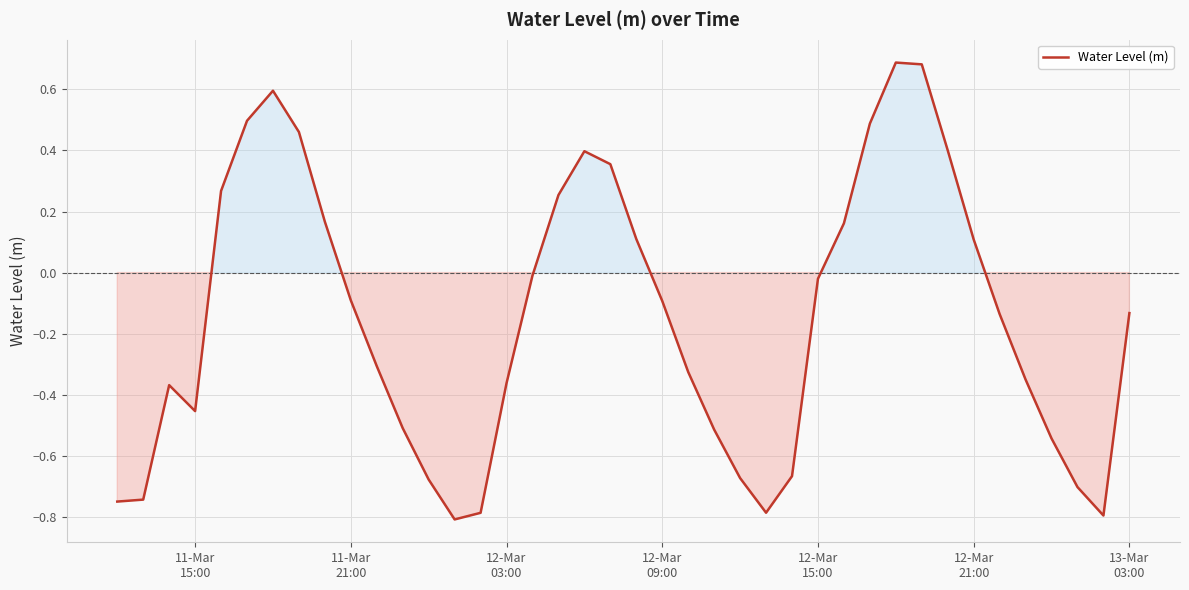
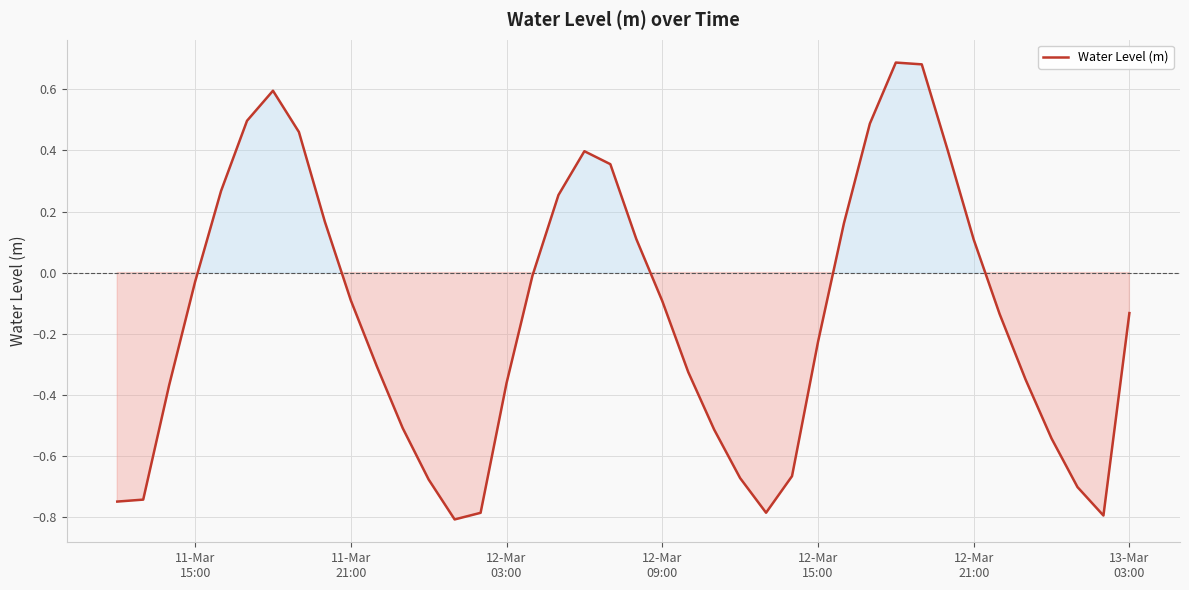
  {
-   "11-Mar 15:00": -0.45,
+   "11-Mar 15:00": -0.03,
    "11-Mar 21:00": -0.09,
    "12-Mar 03:00": -0.36,
    "12-Mar 09:00": -0.09,
-   "12-Mar 15:00": -0.02,
+   "12-Mar 15:00": -0.23,
    "12-Mar 21:00": 0.11,
    "13-Mar 03:00": -0.13
  }
